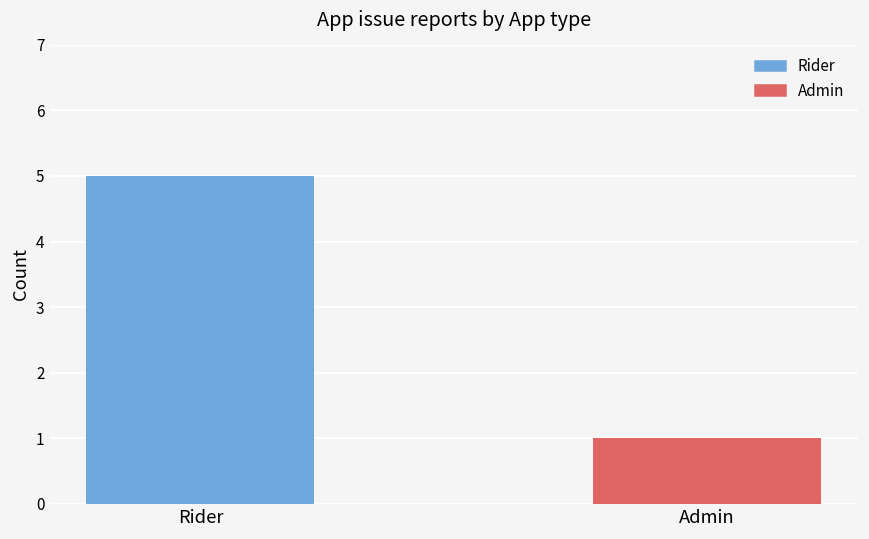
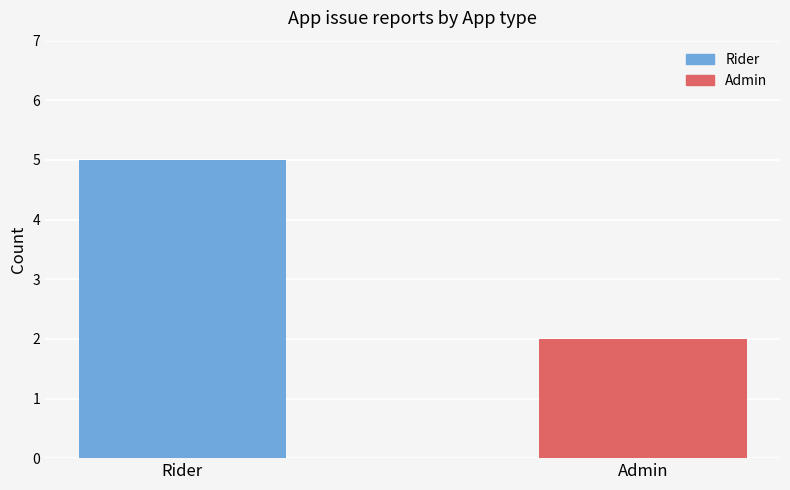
  {
    "Rider": 5,
-   "Admin": 1
+   "Admin": 2
  }
